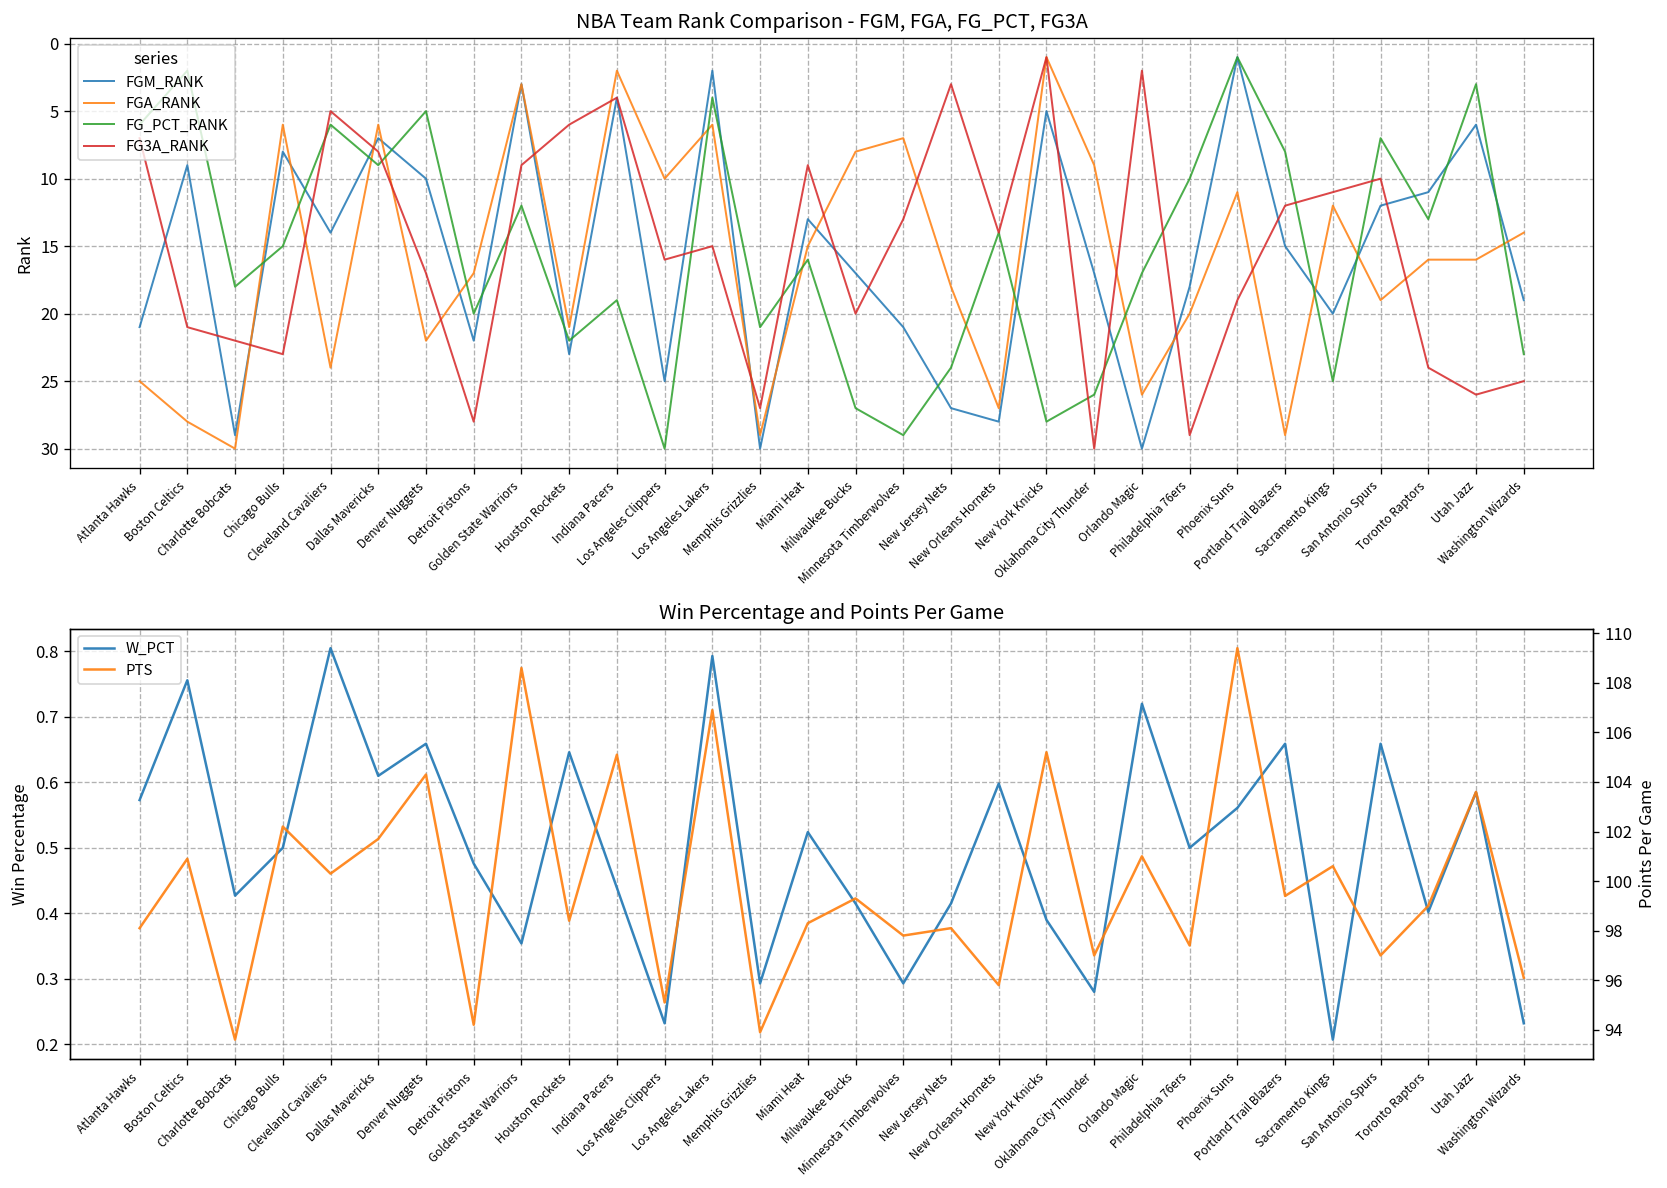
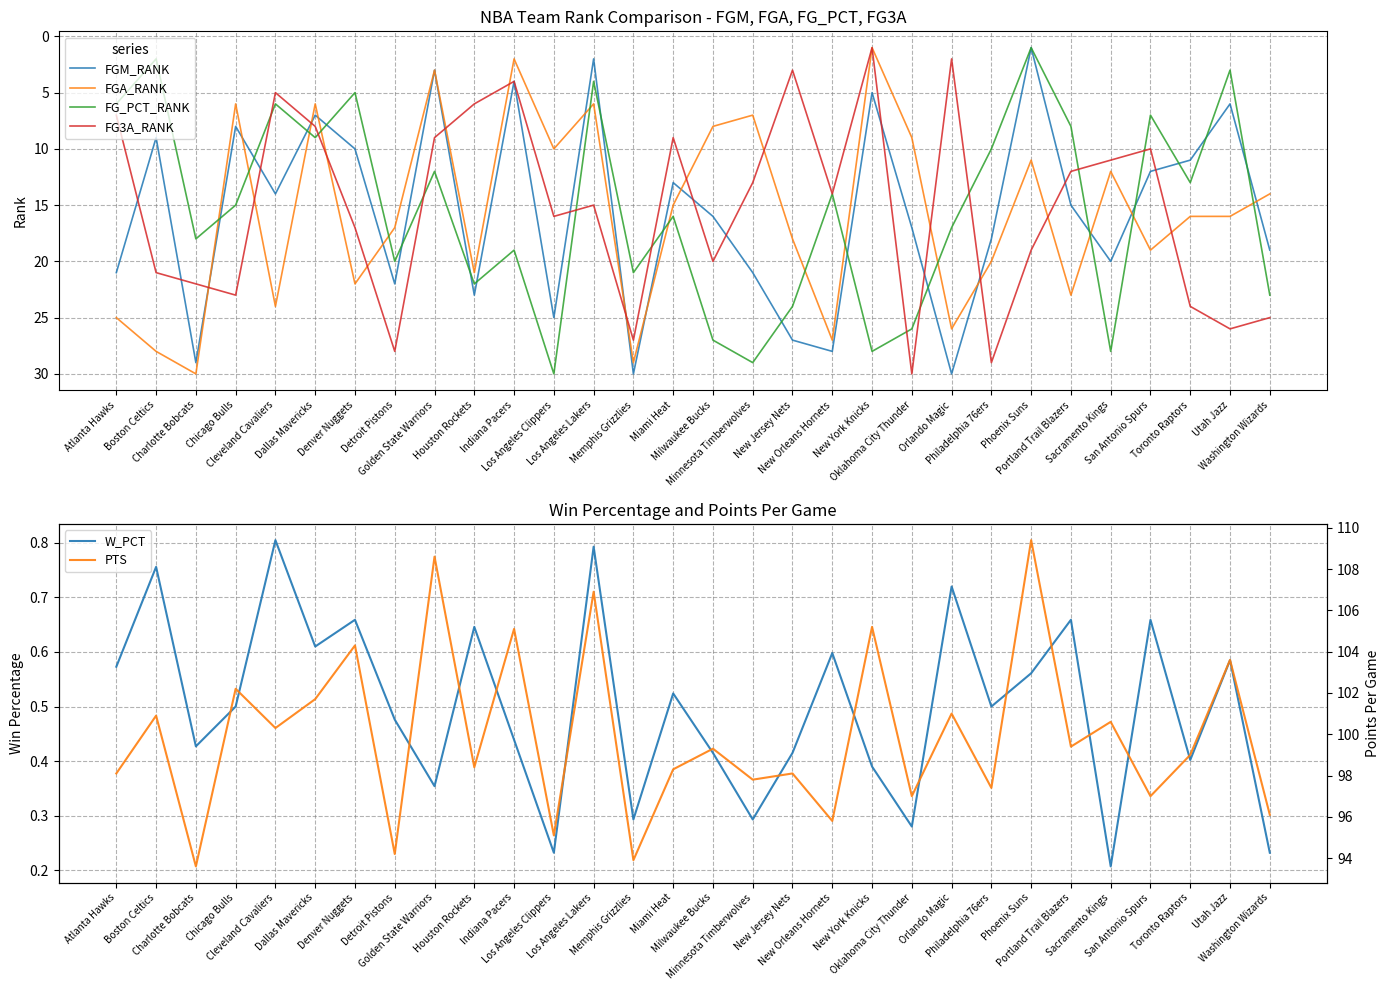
  {
    "NBA Team Rank Comparison - FGM, FGA, FG_PCT, FG3A": {
      "FGM_RANK": {
        "Atlanta Hawks": 21,
        "Charlotte Bobcats": 29,
        "Chicago Bulls": 8,
        "Cleveland Cavaliers": 14,
        "Dallas Mavericks": 7,
        "Denver Nuggets": 10,
        "Detroit Pistons": 22,
        "Houston Rockets": 23,
        "Los Angeles Clippers": 25,
        "Los Angeles Lakers": 2,
        "Memphis Grizzlies": 30,
        "Miami Heat": 13,
-       "Milwaukee Bucks": 17,
+       "Milwaukee Bucks": 16,
        "Minnesota Timberwolves": 21,
        "New Jersey Nets": 27,
        "New Orleans Hornets": 28,
        "New York Knicks": 5,
        "Oklahoma City Thunder": 17,
        "Orlando Magic": 30,
        "Philadelphia 76ers": 18,
        "Portland Trail Blazers": 15,
        "Sacramento Kings": 20,
        "San Antonio Spurs": 12,
        "Toronto Raptors": 11,
        "Utah Jazz": 6,
        "Washington Wizards": 19
      },
      "FGA_RANK": {
        "Atlanta Hawks": 25,
        "Boston Celtics": 28,
        "Charlotte Bobcats": 30,
        "Chicago Bulls": 6,
        "Cleveland Cavaliers": 24,
        "Dallas Mavericks": 6,
        "Denver Nuggets": 22,
        "Detroit Pistons": 17,
        "Houston Rockets": 21,
        "Indiana Pacers": 2,
        "Los Angeles Clippers": 10,
        "Los Angeles Lakers": 6,
        "Memphis Grizzlies": 29,
        "Miami Heat": 15,
        "Milwaukee Bucks": 8,
        "Minnesota Timberwolves": 7,
        "New Jersey Nets": 18,
        "New Orleans Hornets": 27,
        "Oklahoma City Thunder": 9,
        "Orlando Magic": 26,
        "Philadelphia 76ers": 20,
        "Phoenix Suns": 11,
-       "Portland Trail Blazers": 29,
+       "Portland Trail Blazers": 23,
        "Sacramento Kings": 12,
        "San Antonio Spurs": 19,
        "Toronto Raptors": 16,
        "Utah Jazz": 16,
        "Washington Wizards": 14
      },
      "FG_PCT_RANK": {
        "Charlotte Bobcats": 18,
        "Chicago Bulls": 15,
        "Cleveland Cavaliers": 6,
        "Dallas Mavericks": 9,
        "Denver Nuggets": 5,
        "Detroit Pistons": 20,
        "Golden State Warriors": 12,
        "Houston Rockets": 22,
        "Indiana Pacers": 19,
        "Los Angeles Clippers": 30,
        "Los Angeles Lakers": 4,
        "Memphis Grizzlies": 21,
        "Miami Heat": 16,
        "Milwaukee Bucks": 27,
        "Minnesota Timberwolves": 29,
        "New Jersey Nets": 24,
        "New York Knicks": 28,
        "Oklahoma City Thunder": 26,
        "Orlando Magic": 17,
        "Philadelphia 76ers": 10,
        "Portland Trail Blazers": 8,
-       "Sacramento Kings": 25,
+       "Sacramento Kings": 28,
        "San Antonio Spurs": 7,
        "Toronto Raptors": 13,
        "Utah Jazz": 3,
        "Washington Wizards": 23
      },
      "FG3A_RANK": {
        "Boston Celtics": 21,
        "Charlotte Bobcats": 22,
        "Chicago Bulls": 23,
        "Cleveland Cavaliers": 5,
        "Dallas Mavericks": 8,
        "Denver Nuggets": 17,
        "Detroit Pistons": 28,
        "Golden State Warriors": 9,
        "Houston Rockets": 6,
        "Los Angeles Clippers": 16,
        "Los Angeles Lakers": 15,
        "Memphis Grizzlies": 27,
        "Miami Heat": 9,
        "Milwaukee Bucks": 20,
        "Minnesota Timberwolves": 13,
        "New Jersey Nets": 3,
        "Oklahoma City Thunder": 30,
        "Orlando Magic": 2,
        "Philadelphia 76ers": 29,
        "Phoenix Suns": 19,
        "Portland Trail Blazers": 12,
        "Sacramento Kings": 11,
        "San Antonio Spurs": 10,
        "Toronto Raptors": 24,
        "Utah Jazz": 26,
        "Washington Wizards": 25
      }
    }
  }
